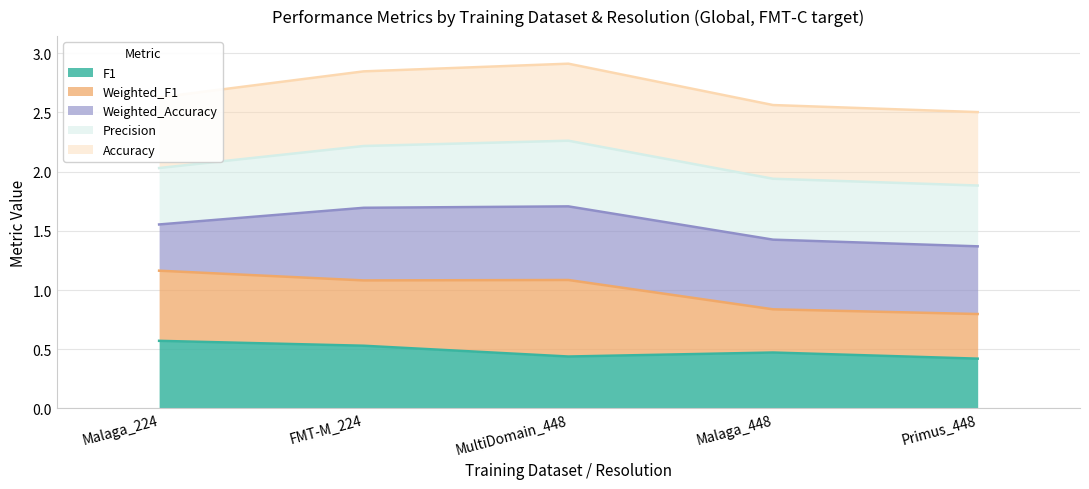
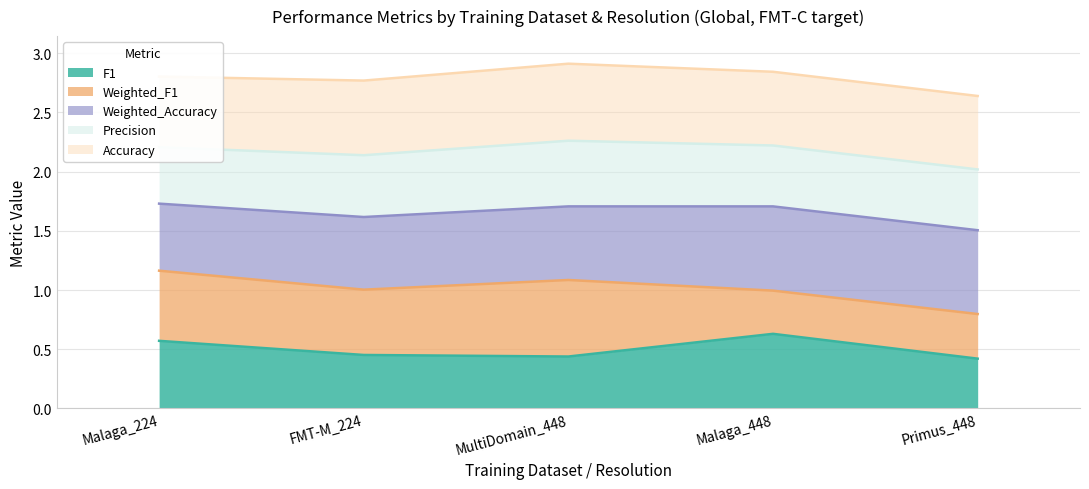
  {
    "F1": {
      "Malaga_224": 0.57,
-     "FMT-M_224": 0.53,
+     "FMT-M_224": 0.45,
      "MultiDomain_448": 0.44,
-     "Malaga_448": 0.47,
+     "Malaga_448": 0.63,
      "Primus_448": 0.42
    },
    "Weighted_F1": {
      "Malaga_224": 0.59,
      "FMT-M_224": 0.55,
      "MultiDomain_448": 0.65,
      "Malaga_448": 0.36,
      "Primus_448": 0.38
    },
    "Weighted_Accuracy": {
-     "Malaga_224": 0.39,
+     "Malaga_224": 0.57,
      "FMT-M_224": 0.61,
      "MultiDomain_448": 0.62,
-     "Malaga_448": 0.59,
-     "Primus_448": 0.57
+     "Malaga_448": 0.71,
+     "Primus_448": 0.71
    }
  }
